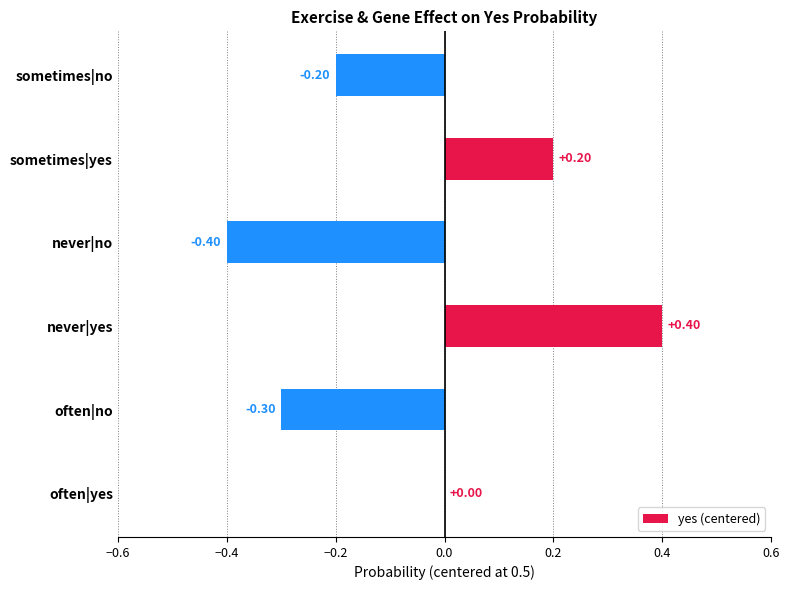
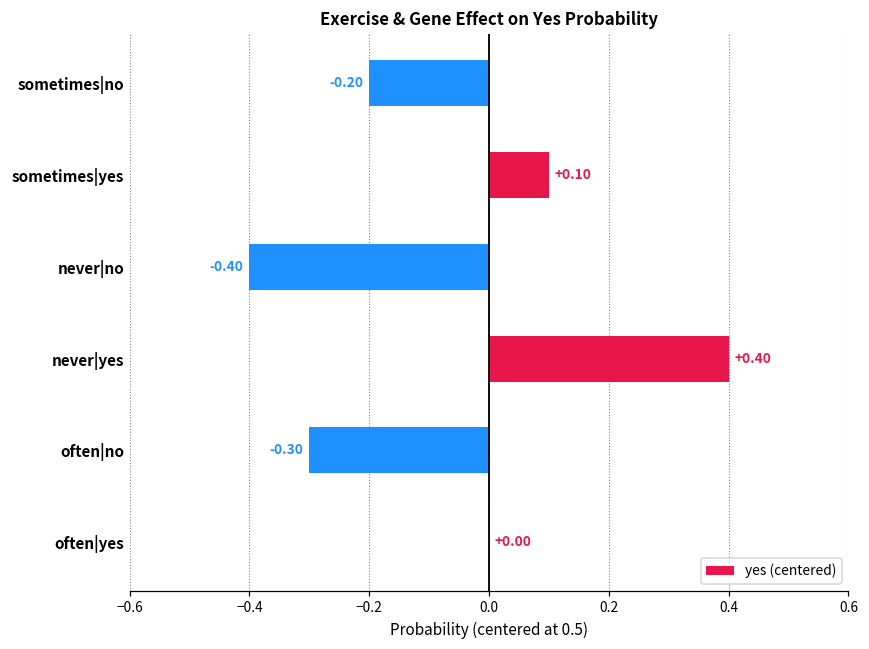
  {
    "sometimes|no": "-0.20",
-   "sometimes|yes": "+0.20",
+   "sometimes|yes": "+0.10",
    "never|no": "-0.40",
    "never|yes": "+0.40",
    "often|no": "-0.30",
    "often|yes": "+0.00"
  }
